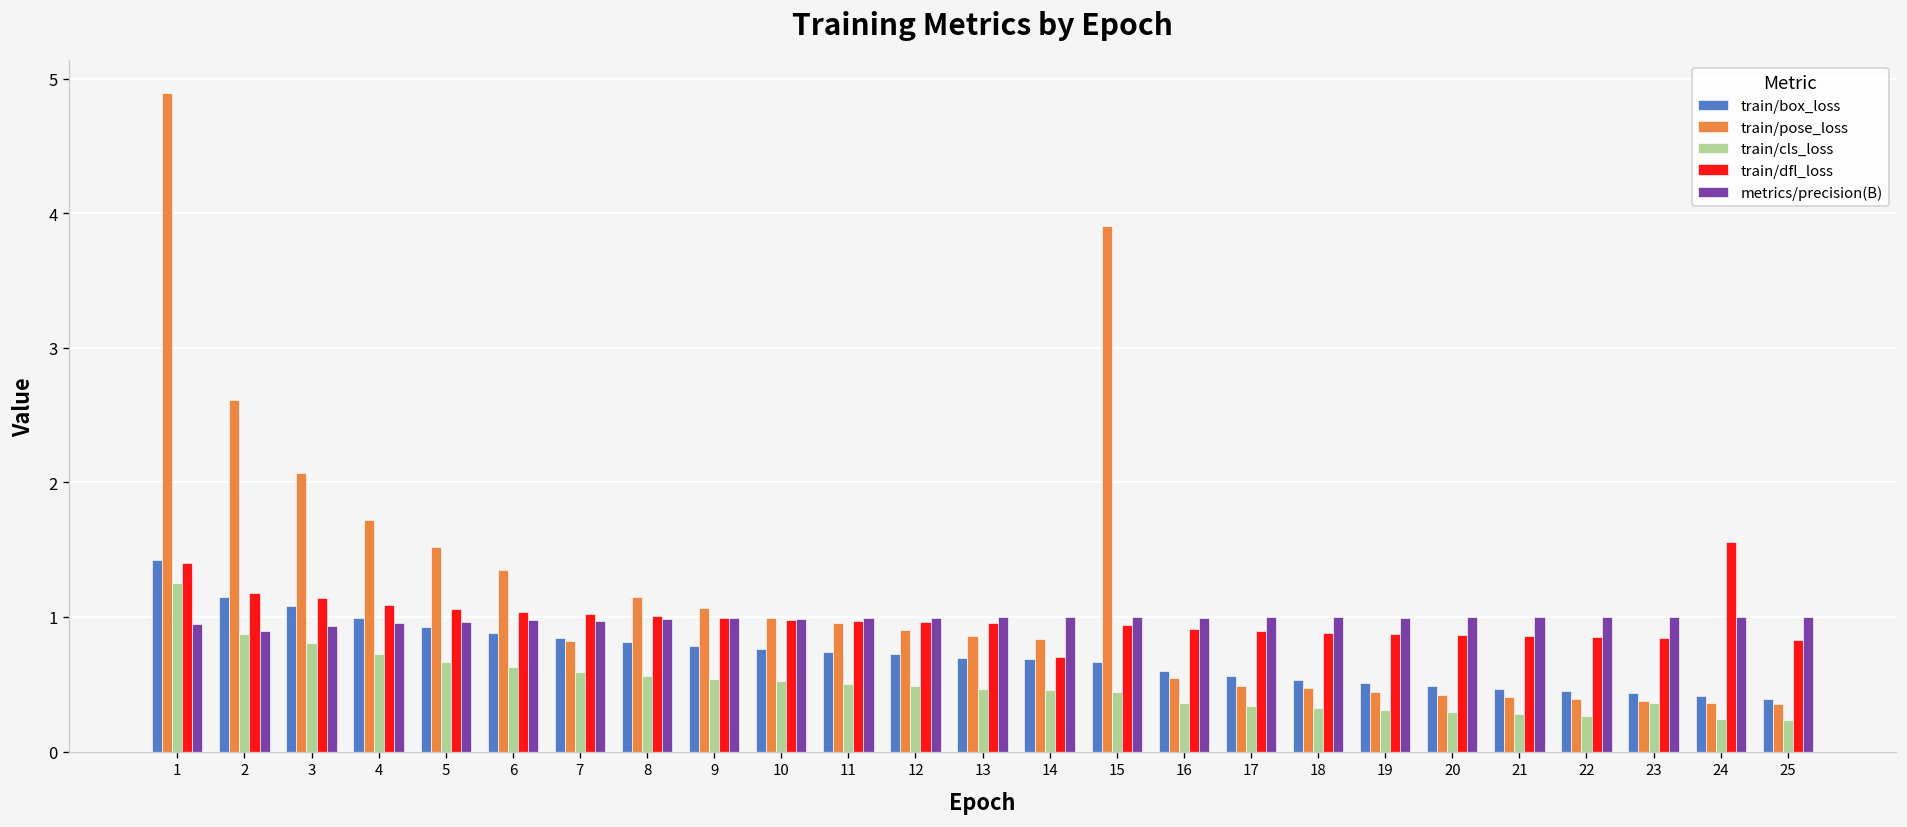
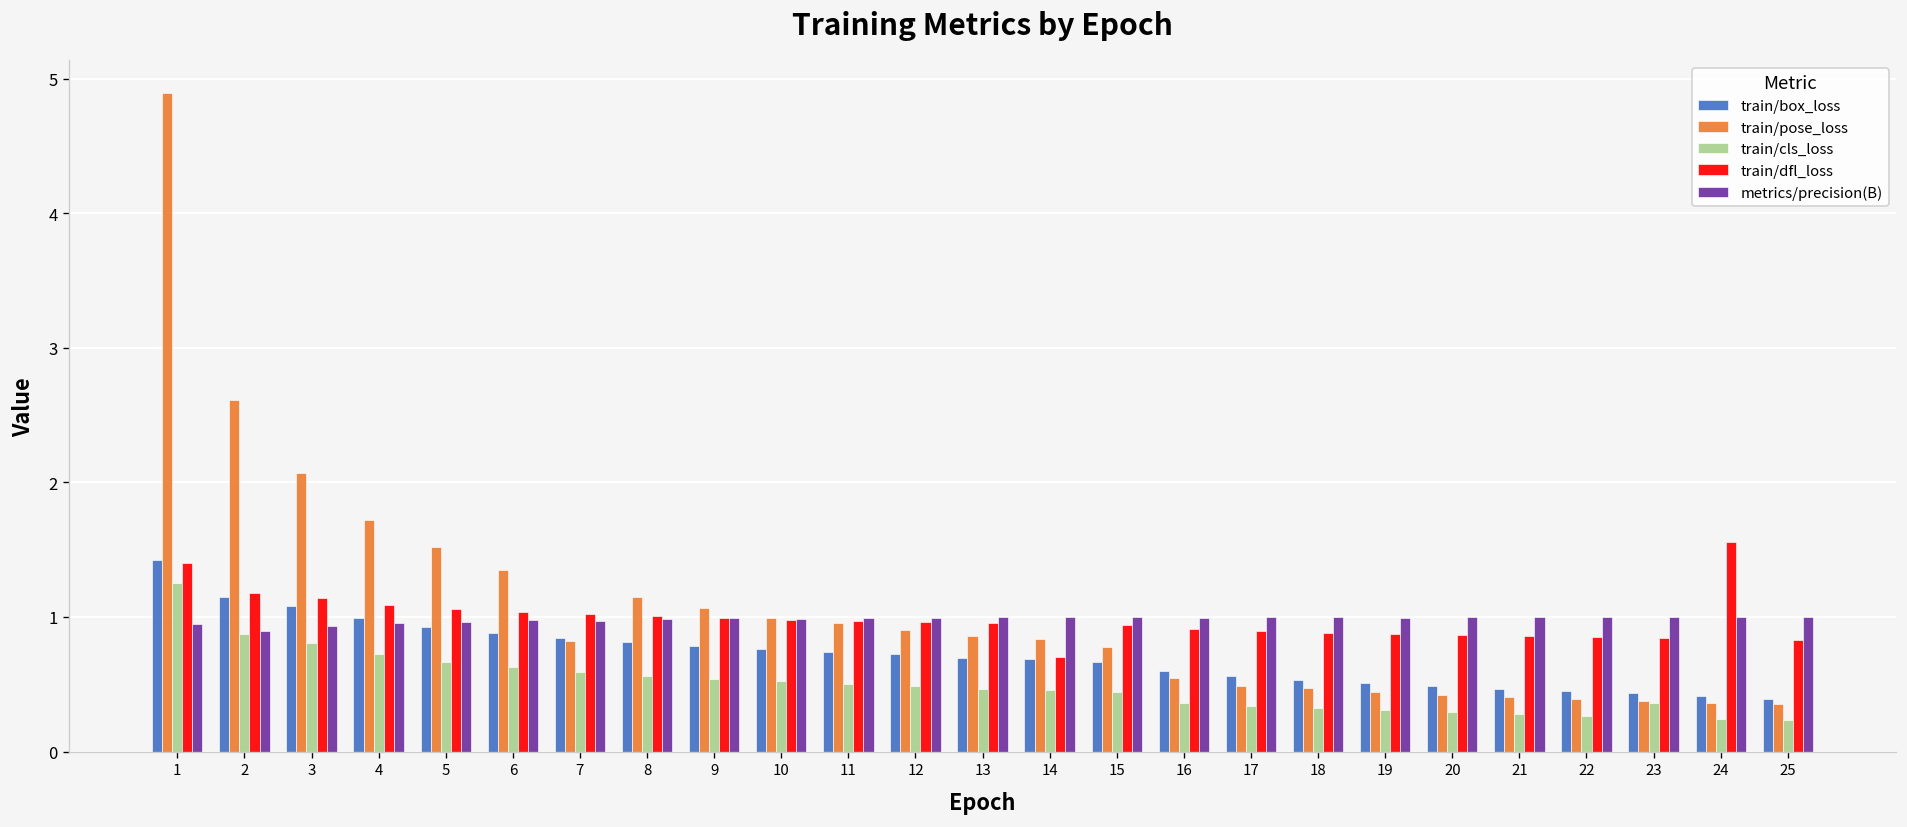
  {
    "train/box_loss": {
      "1": 1.42,
      "2": 1.15,
      "3": 1.08,
      "4": 0.99,
      "5": 0.93,
      "6": 0.88,
      "7": 0.84,
      "8": 0.81,
      "9": 0.78,
      "10": 0.76,
      "11": 0.74,
      "12": 0.72,
      "13": 0.70,
      "14": 0.69,
      "15": 0.66,
      "16": 0.60,
      "17": 0.56,
      "18": 0.53,
      "19": 0.51,
      "20": 0.49,
      "21": 0.47,
      "22": 0.45,
      "23": 0.43,
      "24": 0.41,
      "25": 0.39
    },
    "train/pose_loss": {
      "1": 4.89,
      "2": 2.61,
      "3": 2.07,
      "4": 1.72,
      "5": 1.52,
      "6": 1.35,
      "7": 0.82,
      "8": 1.15,
      "9": 1.06,
      "10": 0.99,
      "11": 0.96,
      "12": 0.90,
      "13": 0.86,
      "14": 0.83,
-     "15": 3.91,
+     "15": 0.78,
      "16": 0.55,
      "17": 0.49,
      "18": 0.47,
      "19": 0.44,
      "20": 0.42,
      "21": 0.40,
      "22": 0.39,
      "23": 0.37,
      "24": 0.36,
      "25": 0.35
    },
    "train/cls_loss": {
      "1": 1.25,
      "2": 0.87,
      "3": 0.80,
      "4": 0.72,
      "5": 0.66,
      "6": 0.63,
      "7": 0.59,
      "8": 0.56,
      "9": 0.54,
      "10": 0.52,
      "11": 0.51,
      "12": 0.49,
      "13": 0.47,
      "14": 0.46,
      "15": 0.44,
      "16": 0.36,
      "17": 0.34,
      "18": 0.32,
      "19": 0.31,
      "20": 0.29,
      "21": 0.28,
      "22": 0.27,
      "23": 0.36,
      "24": 0.25,
      "25": 0.23
    },
    "train/dfl_loss": {
      "1": 1.40,
      "2": 1.18,
      "3": 1.14,
      "4": 1.09,
      "5": 1.06,
      "6": 1.04,
      "7": 1.02,
      "8": 1.01,
      "9": 0.99,
      "10": 0.98,
      "11": 0.97,
      "12": 0.96,
      "13": 0.95,
      "14": 0.70,
      "15": 0.94,
      "16": 0.91,
      "17": 0.89,
      "18": 0.88,
      "19": 0.88,
      "20": 0.86,
      "21": 0.86,
      "22": 0.85,
      "23": 0.84,
      "24": 1.55,
      "25": 0.83
    },
    "metrics/precision(B)": {
      "1": 0.95,
      "2": 0.89,
      "3": 0.93,
      "4": 0.95,
      "5": 0.96,
      "6": 0.98,
      "7": 0.97,
      "8": 0.99,
      "9": 0.99,
      "10": 0.99,
      "11": 0.99,
      "12": 0.99,
      "13": 1.00,
      "14": 1.00,
      "15": 1.00,
      "16": 0.99,
      "17": 1.00,
      "18": 1.00,
      "19": 0.99,
      "20": 1.00,
      "21": 1.00,
      "22": 1.00,
      "23": 1.00,
      "24": 1.00,
      "25": 1.00
    }
  }
